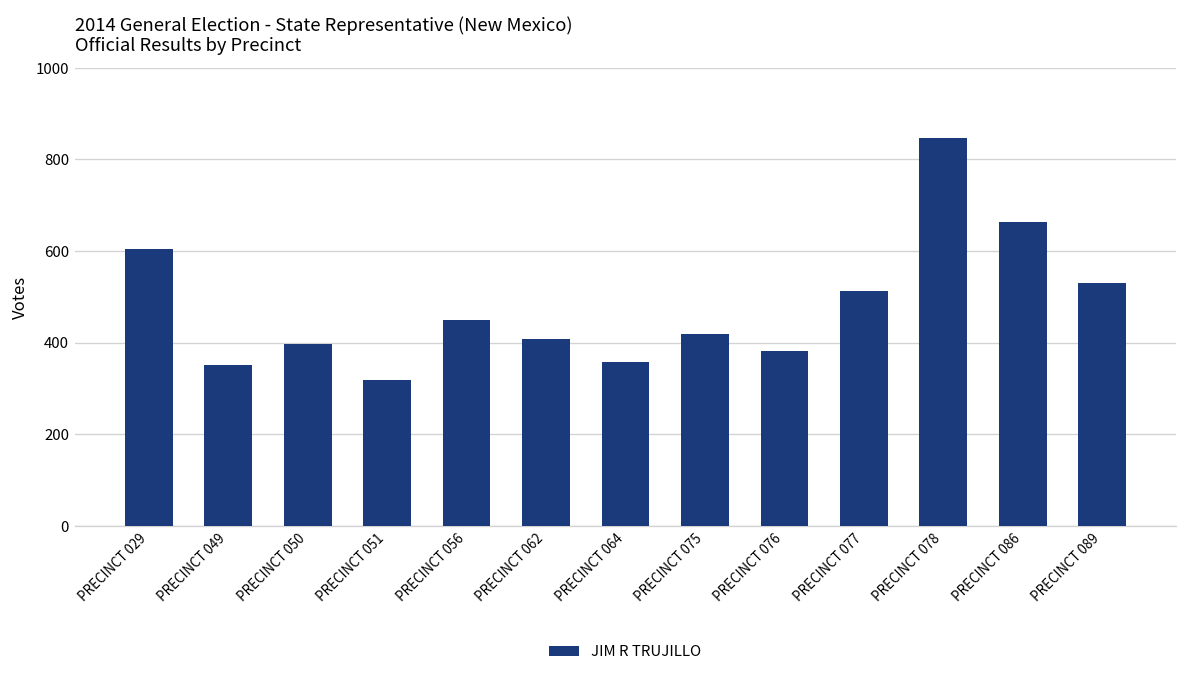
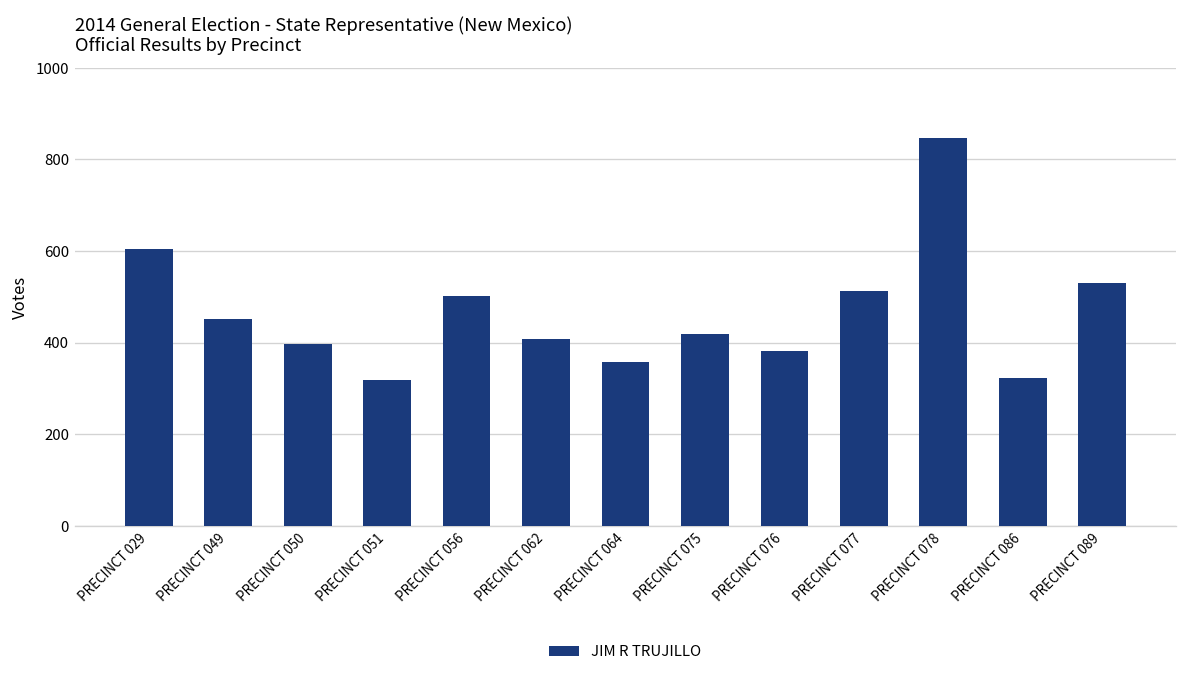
  {
    "PRECINCT 029": 600,
-   "PRECINCT 049": 350,
+   "PRECINCT 049": 450,
    "PRECINCT 050": 400,
    "PRECINCT 051": 320,
-   "PRECINCT 056": 450,
+   "PRECINCT 056": 500,
    "PRECINCT 062": 410,
    "PRECINCT 064": 360,
    "PRECINCT 075": 420,
    "PRECINCT 076": 380,
    "PRECINCT 077": 510,
    "PRECINCT 078": 850,
-   "PRECINCT 086": 660,
+   "PRECINCT 086": 320,
    "PRECINCT 089": 530
  }
